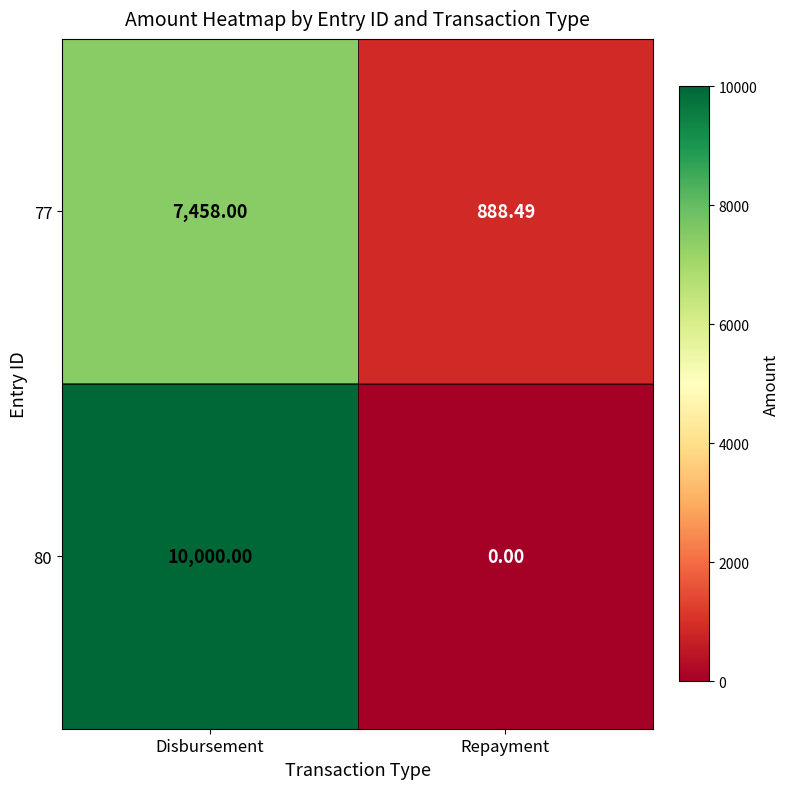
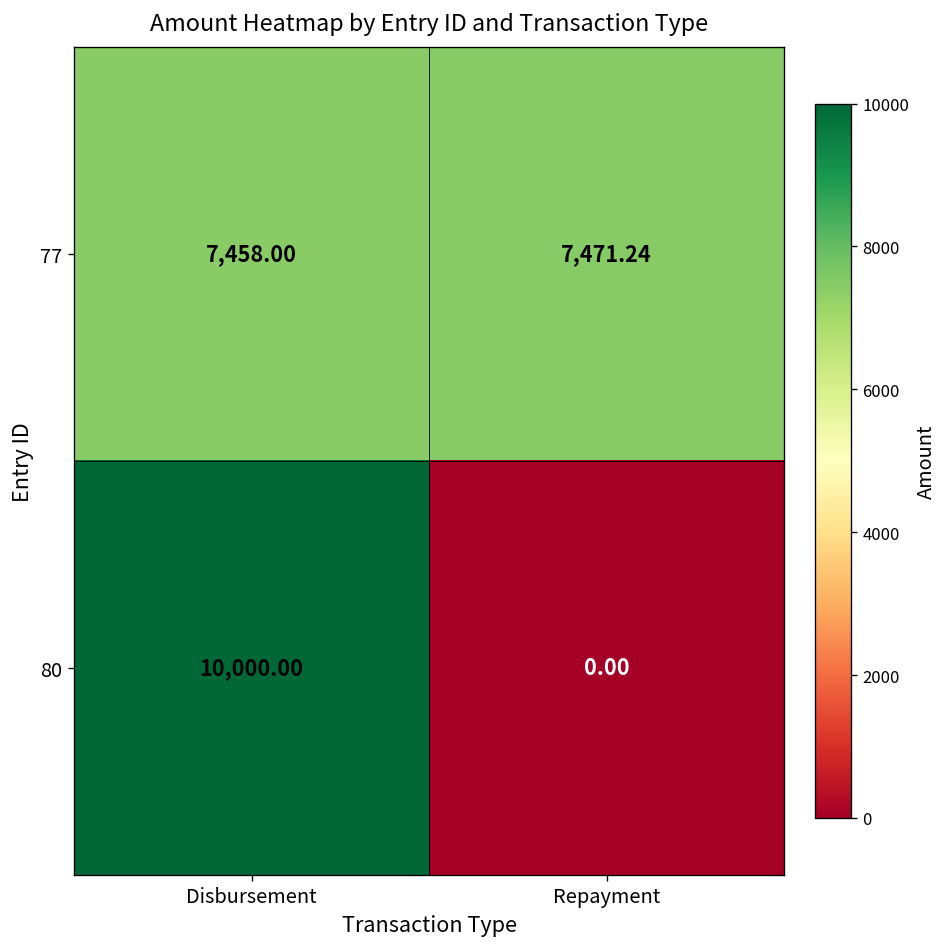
  {
    "77": {
      "Disbursement": "7,458.00",
-     "Repayment": "888.49"
+     "Repayment": "7,471.24"
    },
    "80": {
      "Disbursement": "10,000.00",
      "Repayment": "0.00"
    }
  }
